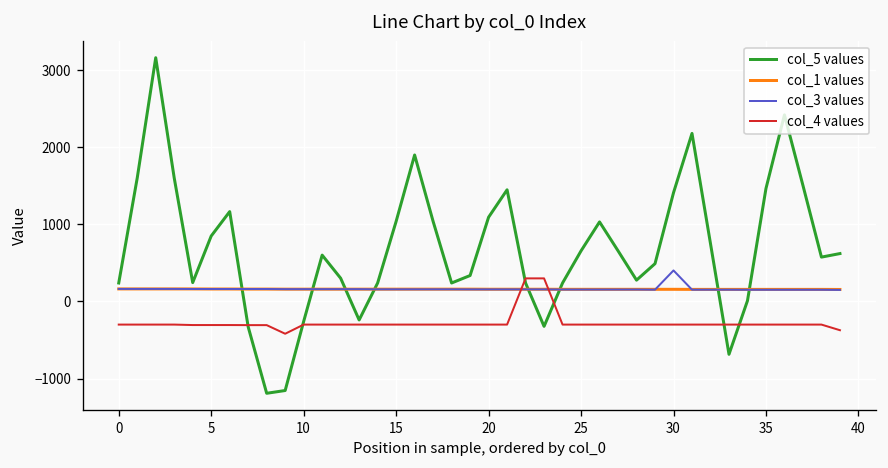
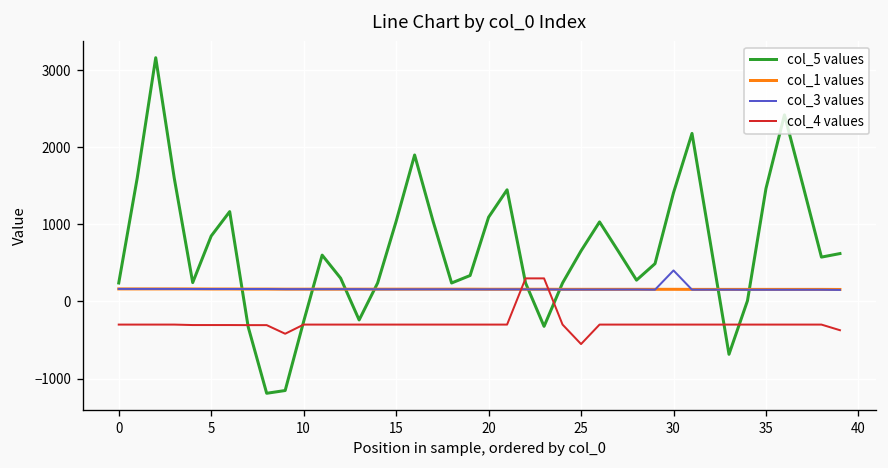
  {
    "col_5 values": {
      "0": 200,
      "5": 900,
      "10": -300,
      "15": 1000,
      "20": 1100,
      "25": 700,
      "30": 1400,
      "35": 1500
    },
    "col_1 values": {
      "30": 200
    },
    "col_3 values": {
      "30": 400
    },
    "col_4 values": {
      "0": -300,
      "5": -300,
      "10": -300,
      "15": -300,
      "20": -300,
-     "25": -300,
+     "25": -600,
      "30": -300,
      "35": -300
    }
  }
